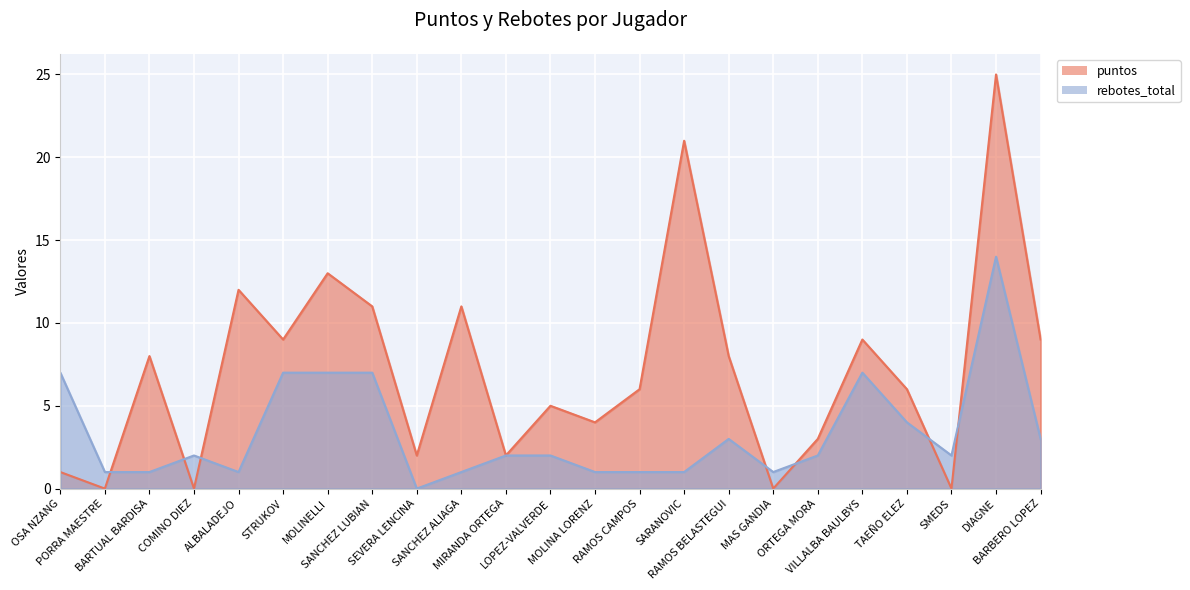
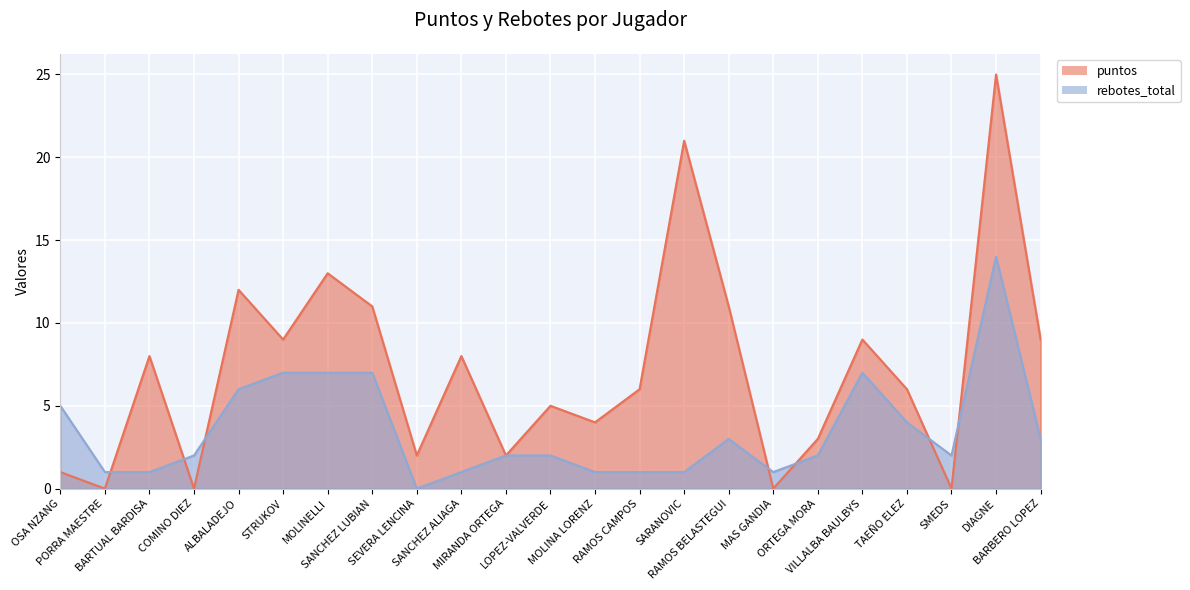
  {
    "puntos": {
      "OSA NZANG": 1,
      "PORRA MAESTRE": 0,
      "BARTUAL BARDISA": 8,
      "COMINO DIEZ": 0,
      "ALBALADEJO": 12,
      "STRUKOV": 9,
      "MOLINELLI": 13,
      "SANCHEZ LUBIAN": 11,
      "SEVERA LENCINA": 2,
-     "SANCHEZ ALIAGA": 11,
+     "SANCHEZ ALIAGA": 8,
      "LOPEZ-VALVERDE": 5,
      "MOLINA LORENZ": 4,
      "RAMOS CAMPOS": 6,
      "SARANOVIC": 21,
-     "RAMOS BELASTEGUI": 8,
+     "RAMOS BELASTEGUI": 11,
      "MAS GANDIA": 0,
      "ORTEGA MORA": 3,
      "VILLALBA BAULBYS": 9,
      "TAEÑO ELEZ": 6,
      "SMEDS": 0,
      "DIAGNE": 25,
      "BARBERO LOPEZ": 9
    },
    "rebotes_total": {
-     "OSA NZANG": 7,
+     "OSA NZANG": 5,
      "PORRA MAESTRE": 1,
      "BARTUAL BARDISA": 1,
      "COMINO DIEZ": 2,
-     "ALBALADEJO": 1,
+     "ALBALADEJO": 6,
      "STRUKOV": 7,
      "MOLINELLI": 7,
      "SANCHEZ LUBIAN": 7,
      "SEVERA LENCINA": 0,
      "SANCHEZ ALIAGA": 1,
      "LOPEZ-VALVERDE": 2,
      "MOLINA LORENZ": 1,
      "RAMOS CAMPOS": 1,
      "SARANOVIC": 1,
      "RAMOS BELASTEGUI": 3,
      "MAS GANDIA": 1,
      "ORTEGA MORA": 2,
      "VILLALBA BAULBYS": 7,
      "TAEÑO ELEZ": 4,
      "SMEDS": 2,
      "DIAGNE": 14,
      "BARBERO LOPEZ": 3
    }
  }
